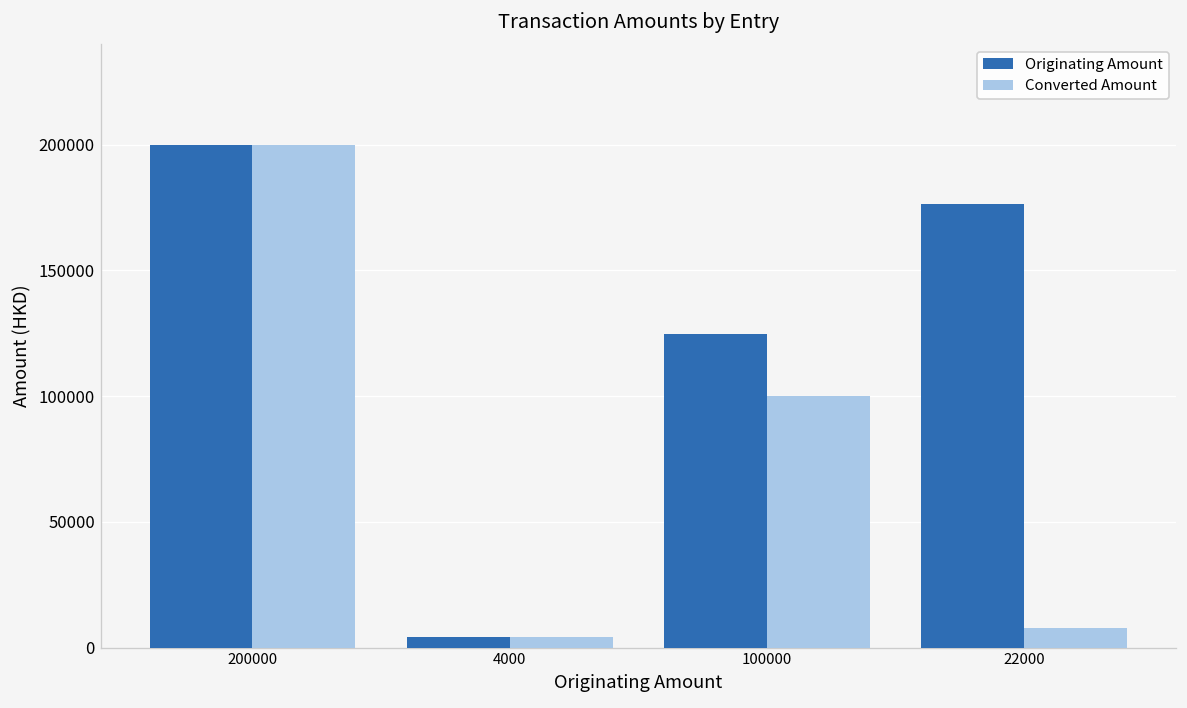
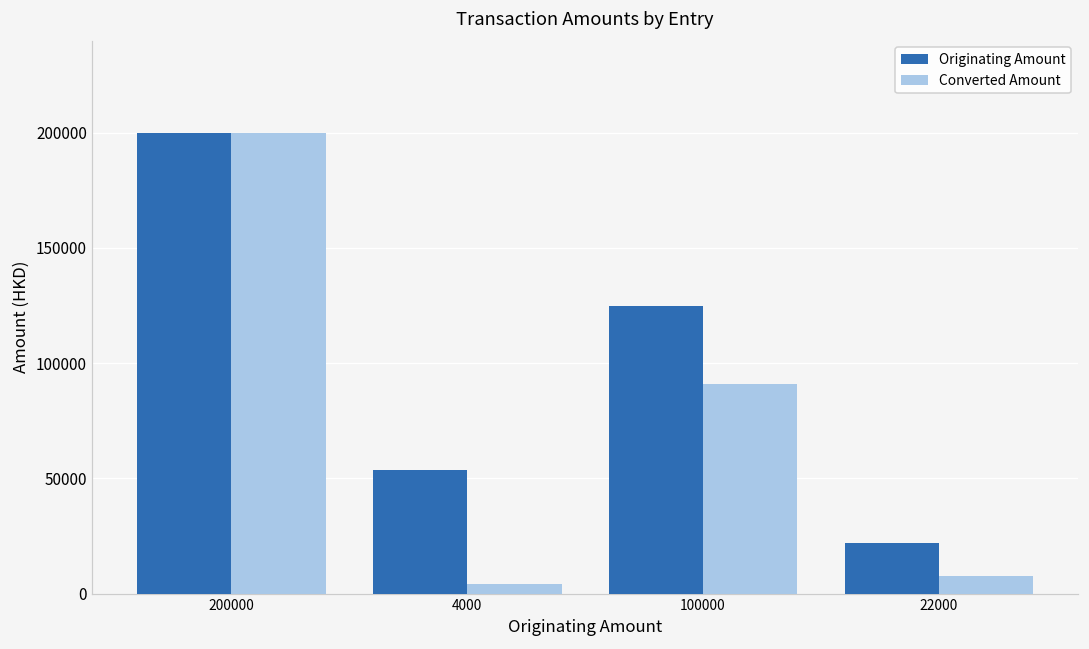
  {
    "Originating Amount": {
      "200000": 200000,
-     "4000": 4000,
+     "4000": 54000,
      "100000": 125000,
-     "22000": 176000
+     "22000": 22000
    },
    "Converted Amount": {
      "200000": 200000,
      "4000": 4000,
-     "100000": 100000,
+     "100000": 91000,
      "22000": 8000
    }
  }
